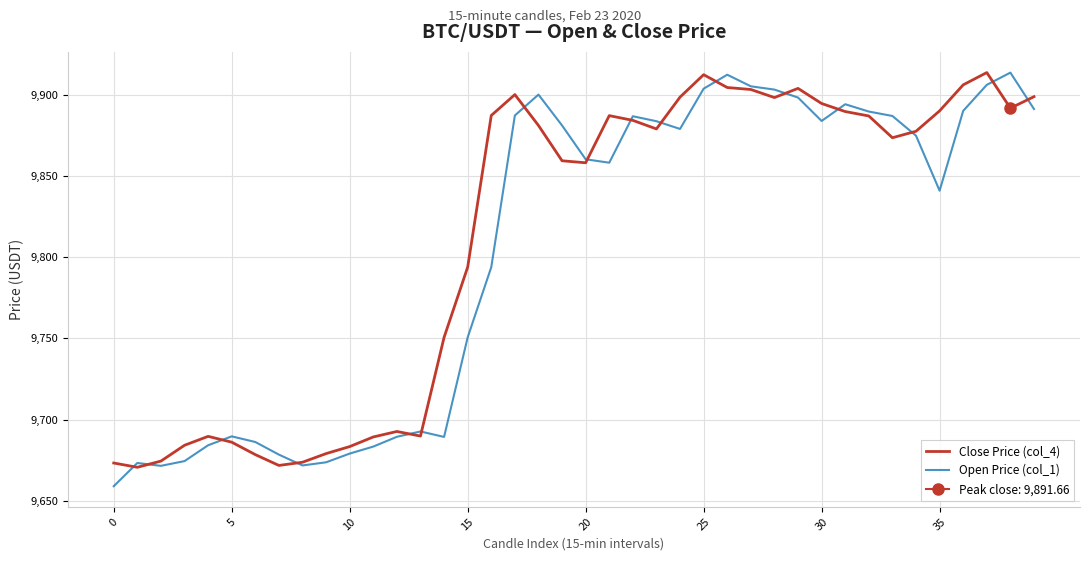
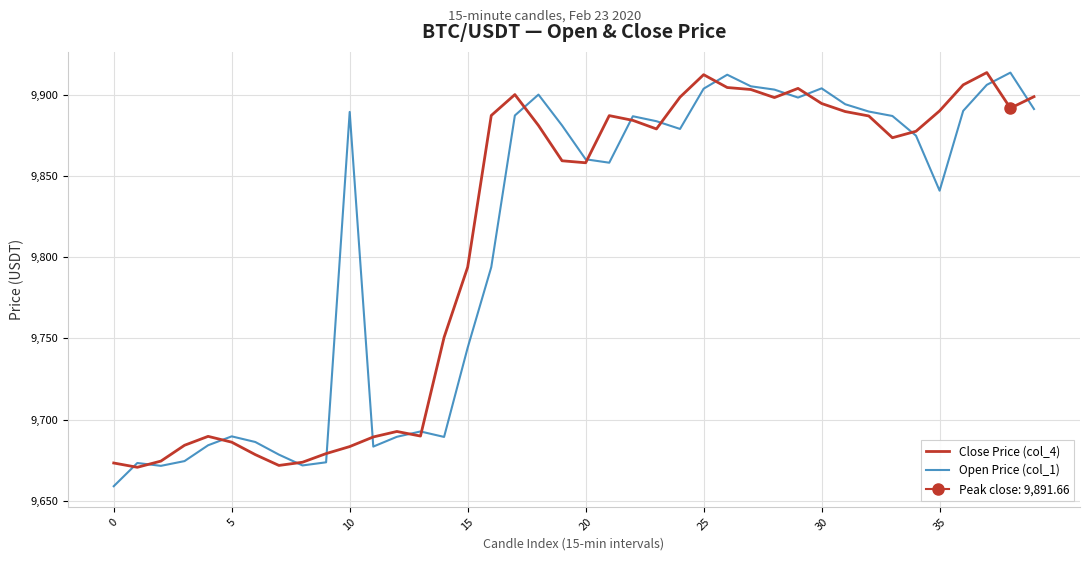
  {
    "Open Price (col_1)": {
      "0": "9,659",
      "5": "9,690",
-     "10": "9,679",
-     "15": "9,751",
+     "10": "9,889",
+     "15": "9,744",
      "20": "9,860",
      "25": "9,904",
-     "30": "9,884",
+     "30": "9,904",
      "35": "9,841"
    }
  }
